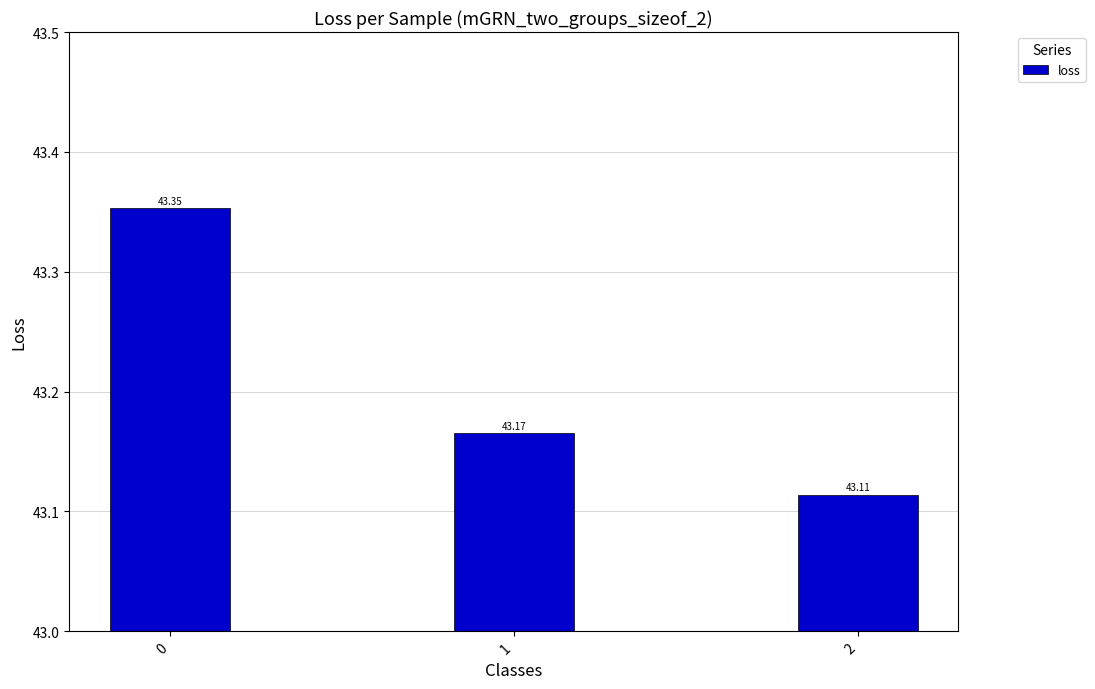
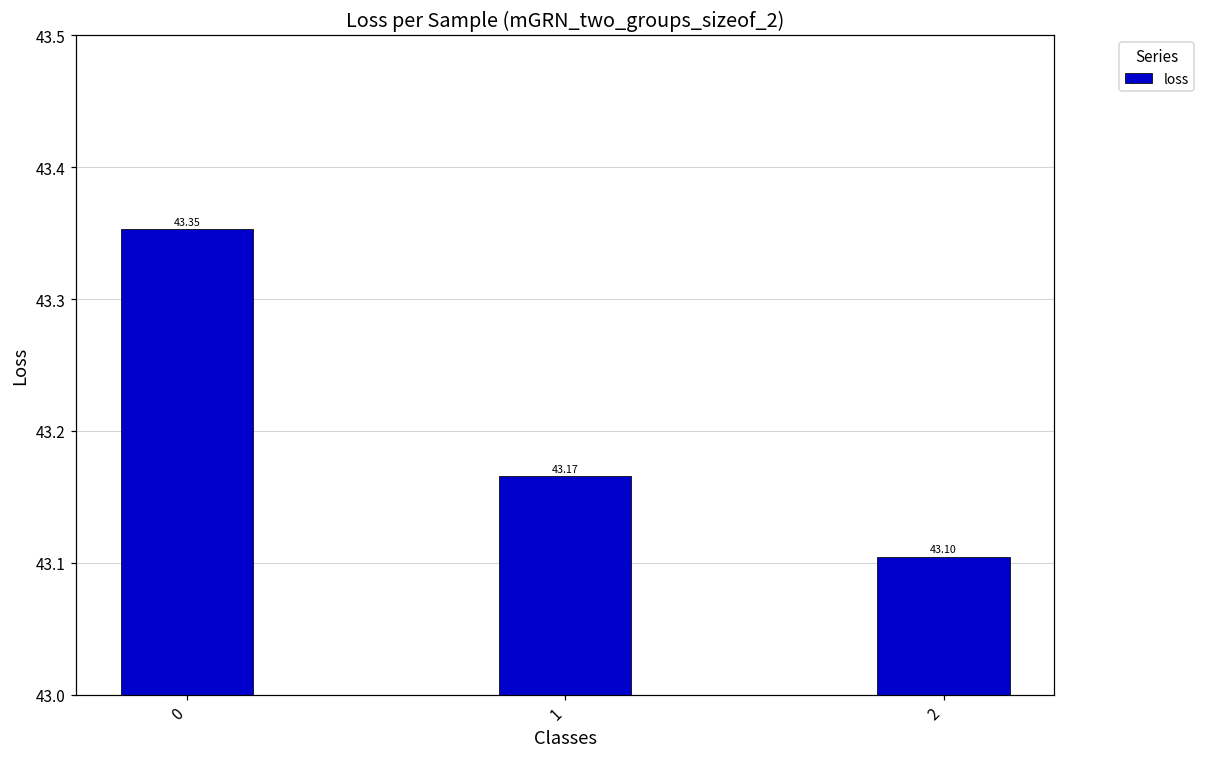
  {
    "0": 43.35,
    "1": 43.17,
-   "2": 43.11
+   "2": 43.10
  }
